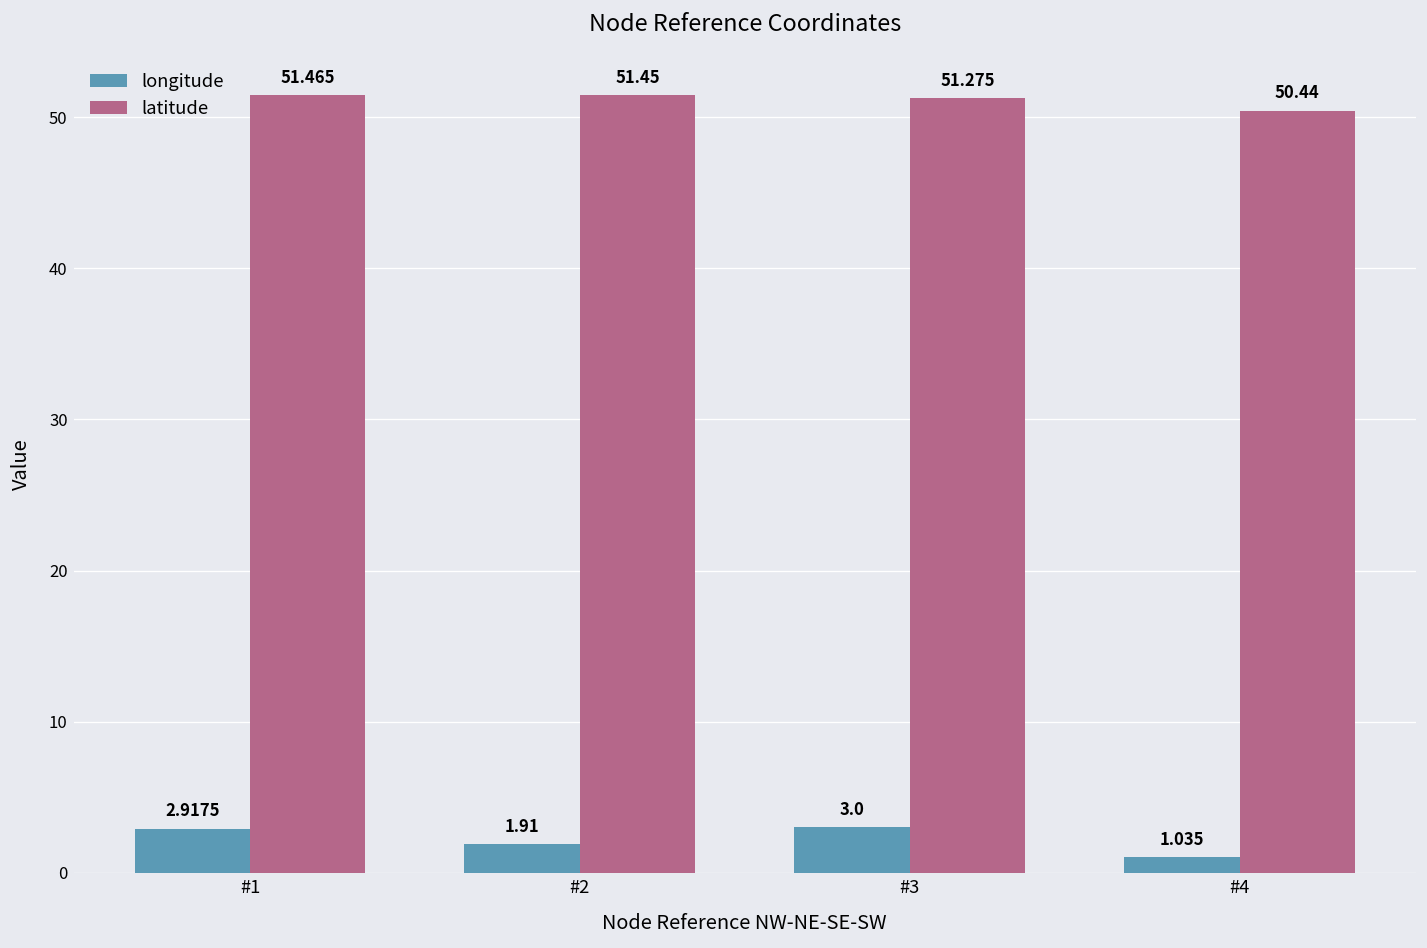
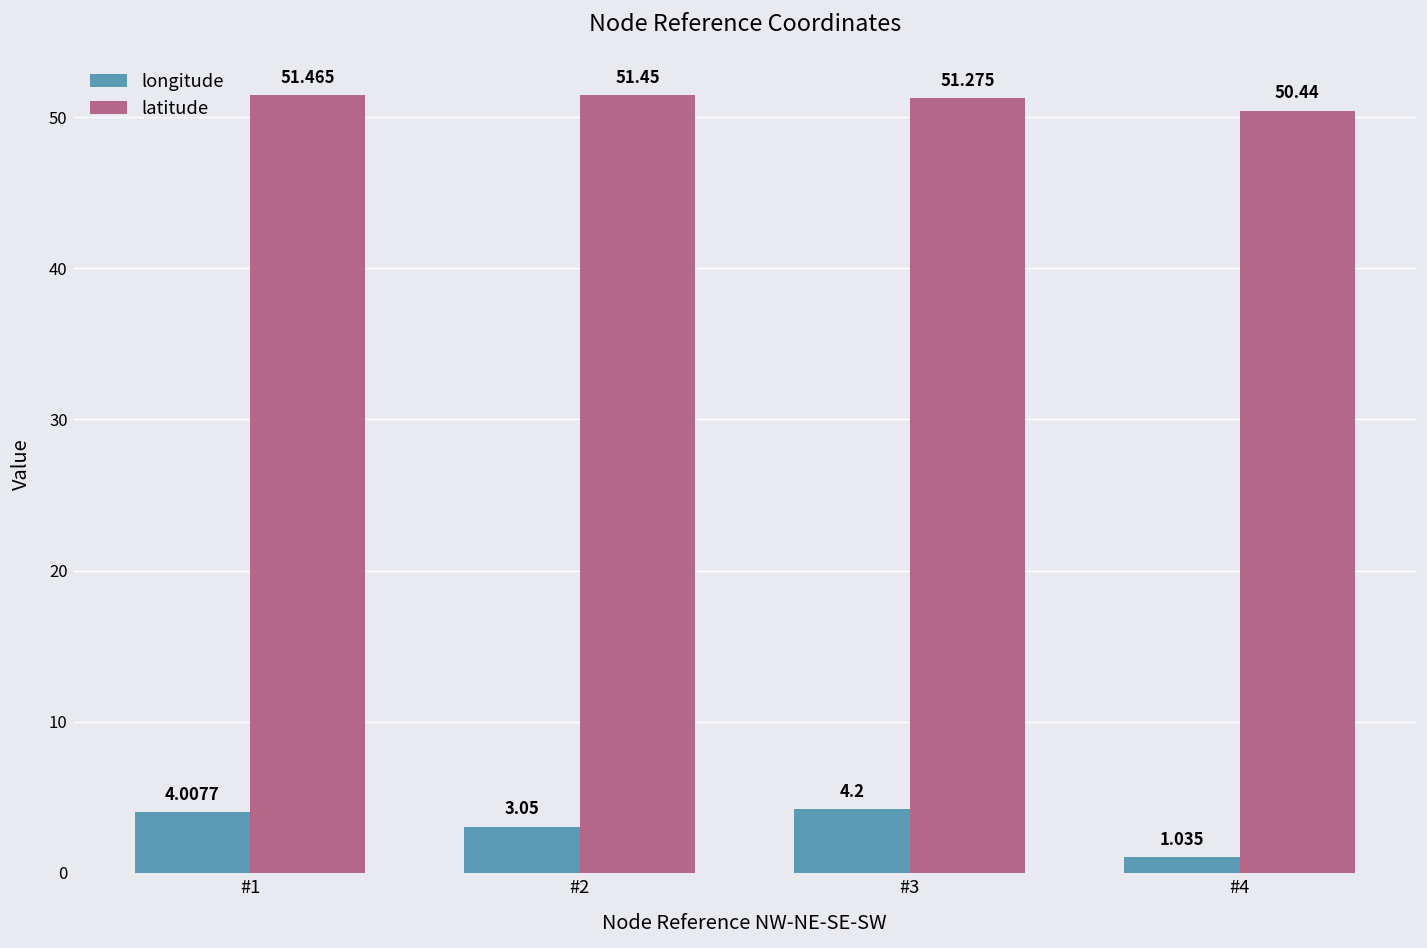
  {
    "longitude": {
-     "#1": 2.9175,
-     "#2": 1.91,
-     "#3": 3.0,
+     "#1": 4.0077,
+     "#2": 3.05,
+     "#3": 4.2,
      "#4": 1.035
    },
    "latitude": {
      "#1": 51.465,
      "#2": 51.45,
      "#3": 51.275,
      "#4": 50.44
    }
  }
